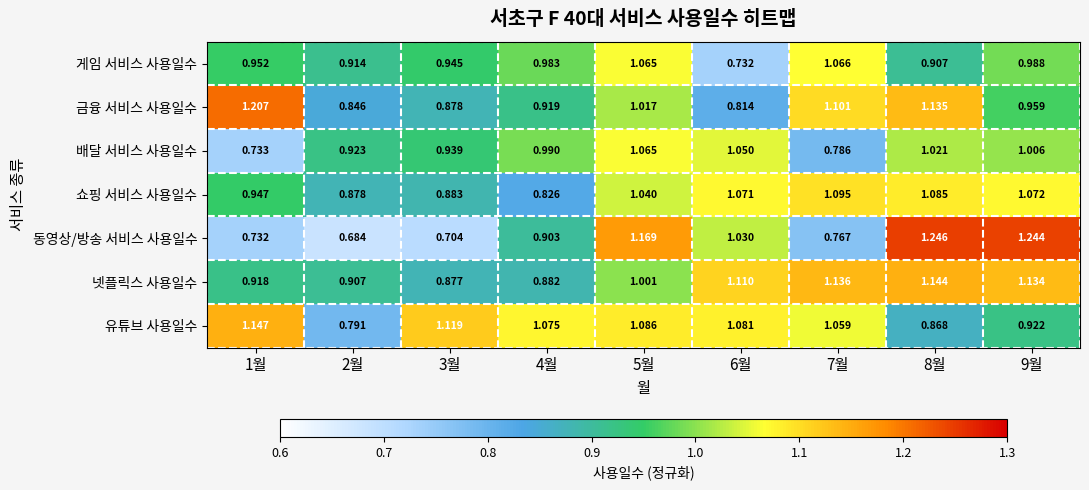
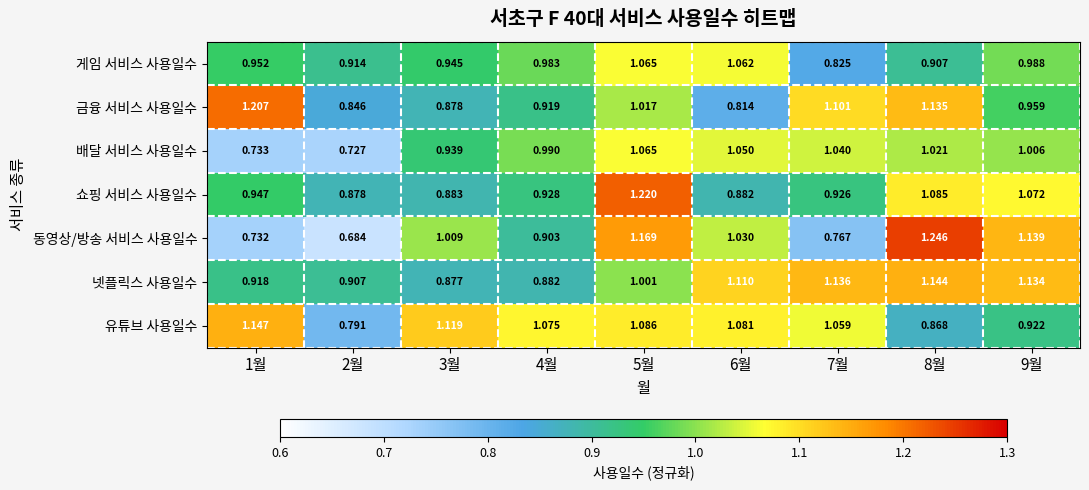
  {
    "게임 서비스 사용일수": {
      "1월": 0.952,
      "2월": 0.914,
      "3월": 0.945,
      "4월": 0.983,
      "5월": 1.065,
-     "6월": 0.732,
-     "7월": 1.066,
+     "6월": 1.062,
+     "7월": 0.825,
      "8월": 0.907,
      "9월": 0.988
    },
    "금융 서비스 사용일수": {
      "1월": 1.207,
      "2월": 0.846,
      "3월": 0.878,
      "4월": 0.919,
      "5월": 1.017,
      "6월": 0.814,
      "7월": 1.101,
      "8월": 1.135,
      "9월": 0.959
    },
    "배달 서비스 사용일수": {
      "1월": 0.733,
-     "2월": 0.923,
+     "2월": 0.727,
      "3월": 0.939,
      "4월": 0.990,
      "5월": 1.065,
      "6월": 1.050,
-     "7월": 0.786,
+     "7월": 1.040,
      "8월": 1.021,
      "9월": 1.006
    },
    "쇼핑 서비스 사용일수": {
      "1월": 0.947,
      "2월": 0.878,
      "3월": 0.883,
-     "4월": 0.826,
-     "5월": 1.040,
-     "6월": 1.071,
-     "7월": 1.095,
+     "4월": 0.928,
+     "5월": 1.220,
+     "6월": 0.882,
+     "7월": 0.926,
      "8월": 1.085,
      "9월": 1.072
    },
    "동영상/방송 서비스 사용일수": {
      "1월": 0.732,
      "2월": 0.684,
-     "3월": 0.704,
+     "3월": 1.009,
      "4월": 0.903,
      "5월": 1.169,
      "6월": 1.030,
      "7월": 0.767,
      "8월": 1.246,
-     "9월": 1.244
+     "9월": 1.139
    },
    "넷플릭스 사용일수": {
      "1월": 0.918,
      "2월": 0.907,
      "3월": 0.877,
      "4월": 0.882,
      "5월": 1.001,
      "6월": 1.110,
      "7월": 1.136,
      "8월": 1.144,
      "9월": 1.134
    },
    "유튜브 사용일수": {
      "1월": 1.147,
      "2월": 0.791,
      "3월": 1.119,
      "4월": 1.075,
      "5월": 1.086,
      "6월": 1.081,
      "7월": 1.059,
      "8월": 0.868,
      "9월": 0.922
    }
  }
